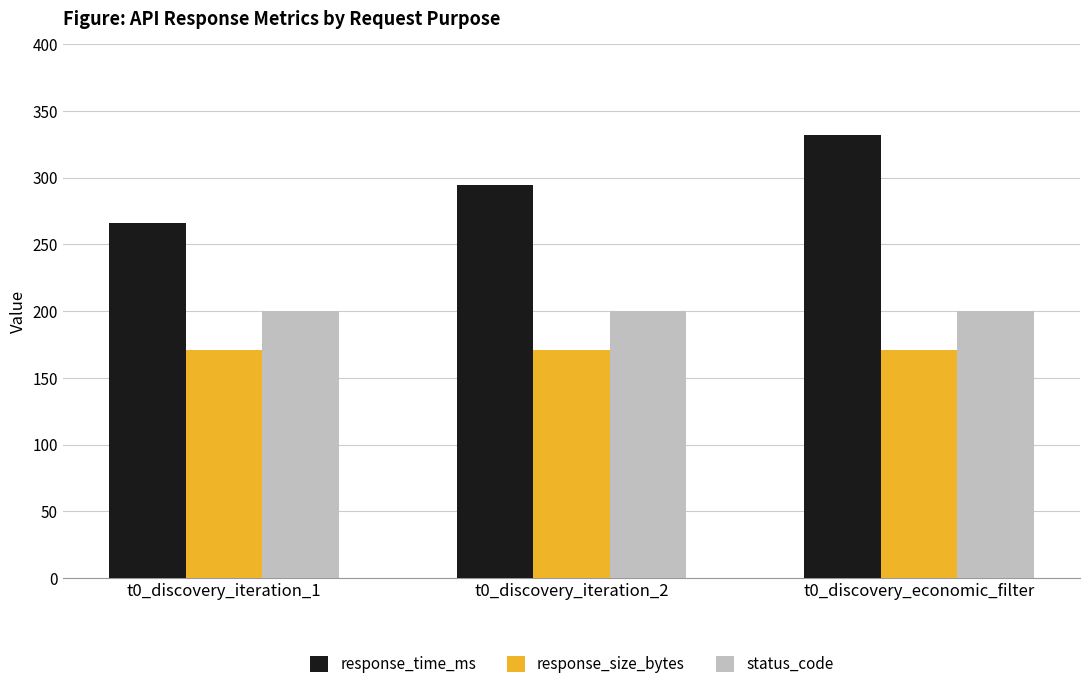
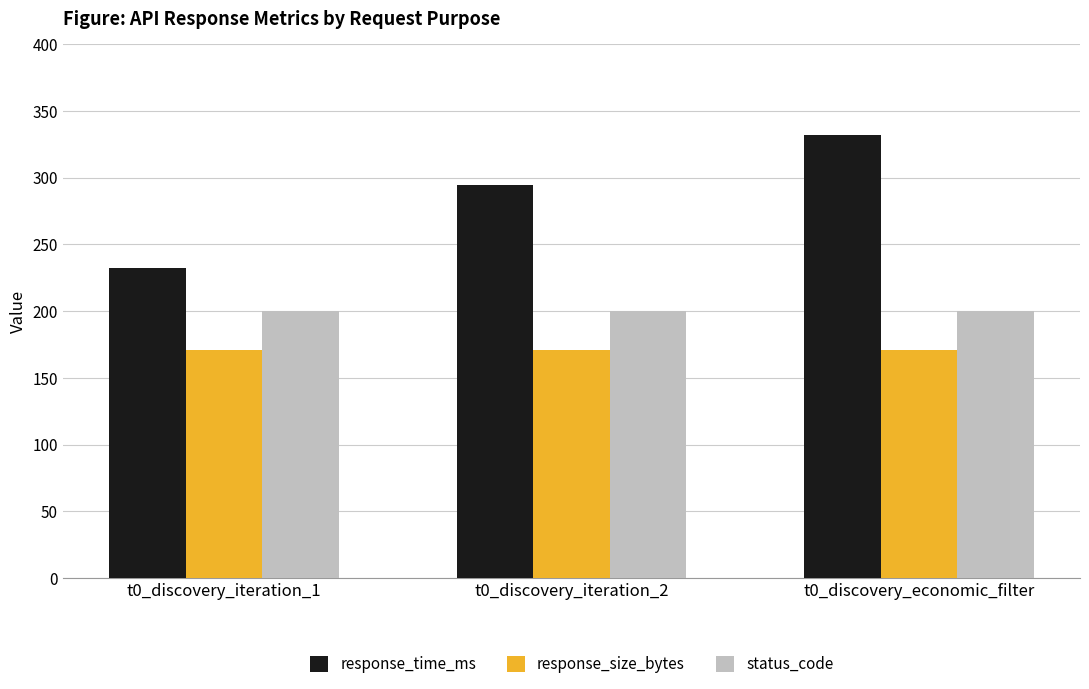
  {
    "response_time_ms": {
-     "t0_discovery_iteration_1": 266,
+     "t0_discovery_iteration_1": 232,
      "t0_discovery_iteration_2": 294,
      "t0_discovery_economic_filter": 332
    },
    "response_size_bytes": {
      "t0_discovery_iteration_1": 171,
      "t0_discovery_iteration_2": 171,
      "t0_discovery_economic_filter": 171
    },
    "status_code": {
      "t0_discovery_iteration_1": 200,
      "t0_discovery_iteration_2": 200,
      "t0_discovery_economic_filter": 200
    }
  }
